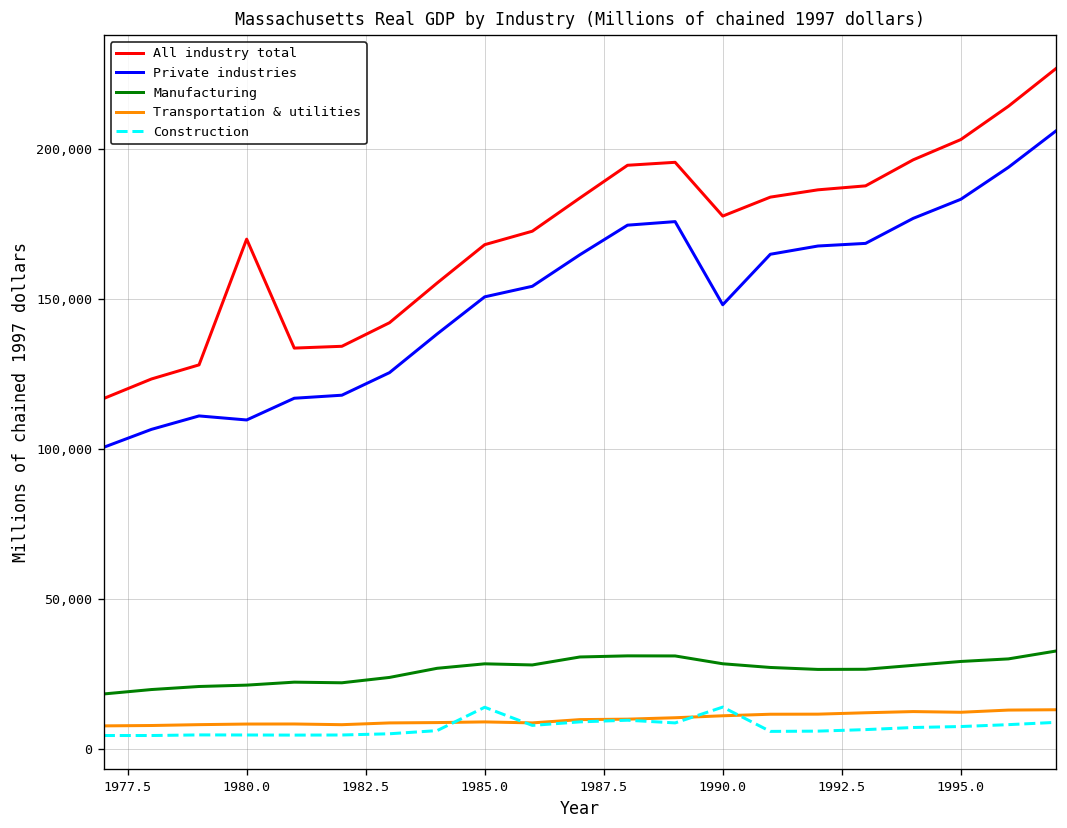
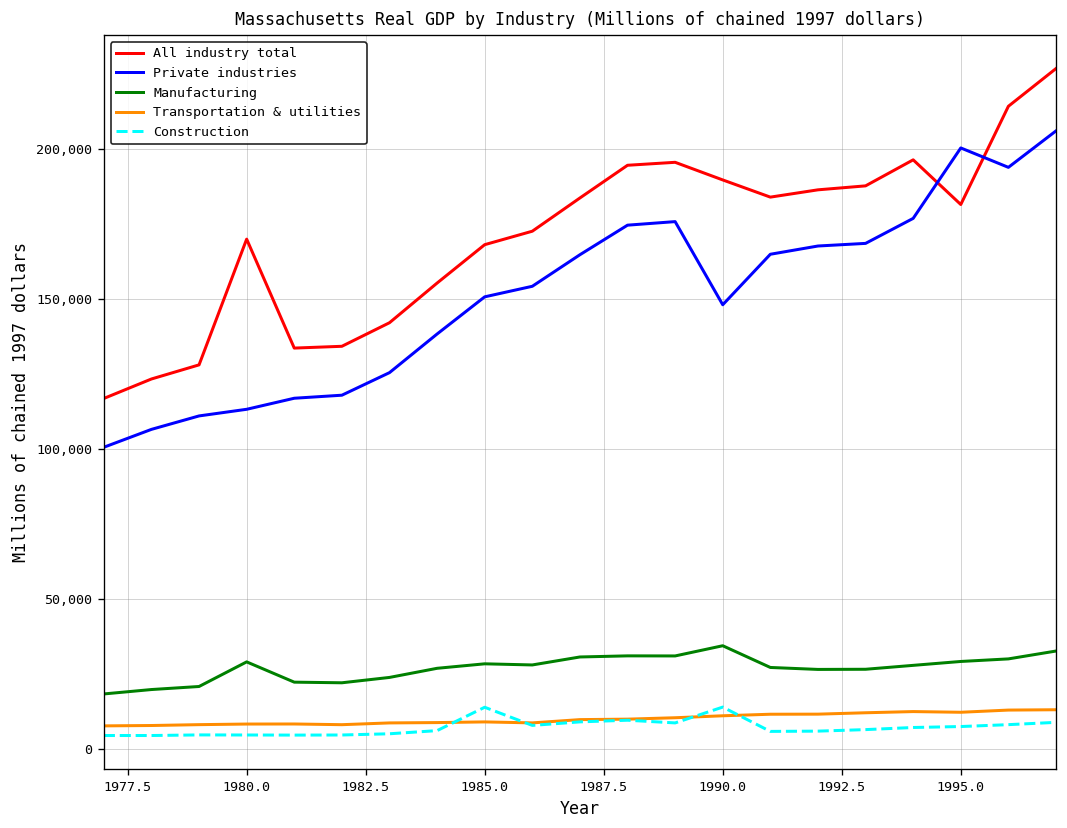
  {
    "All industry total": {
      "1980.0": "170,000",
      "1985.0": "168,000",
-     "1990.0": "178,000",
-     "1995.0": "203,000"
+     "1990.0": "190,000",
+     "1995.0": "182,000"
    },
    "Private industries": {
-     "1980.0": "110,000",
+     "1980.0": "113,000",
      "1985.0": "151,000",
      "1990.0": "148,000",
-     "1995.0": "183,000"
+     "1995.0": "200,000"
    },
    "Manufacturing": {
-     "1980.0": "21,000",
+     "1980.0": "29,000",
      "1985.0": "28,000",
-     "1990.0": "28,000",
+     "1990.0": "34,000",
      "1995.0": "29,000"
    },
    "Transportation & utilities": {
      "1980.0": "8,000",
      "1985.0": "9,000",
      "1990.0": "11,000",
      "1995.0": "12,000"
    },
    "Construction": {
      "1980.0": "5,000",
      "1985.0": "14,000",
      "1990.0": "14,000",
      "1995.0": "7,000"
    }
  }
